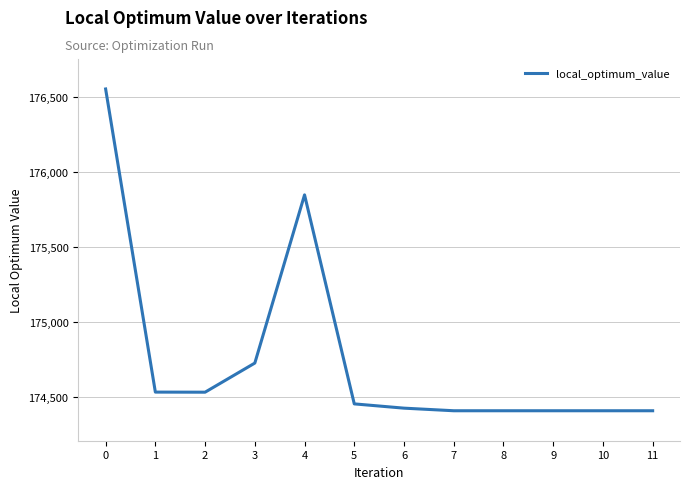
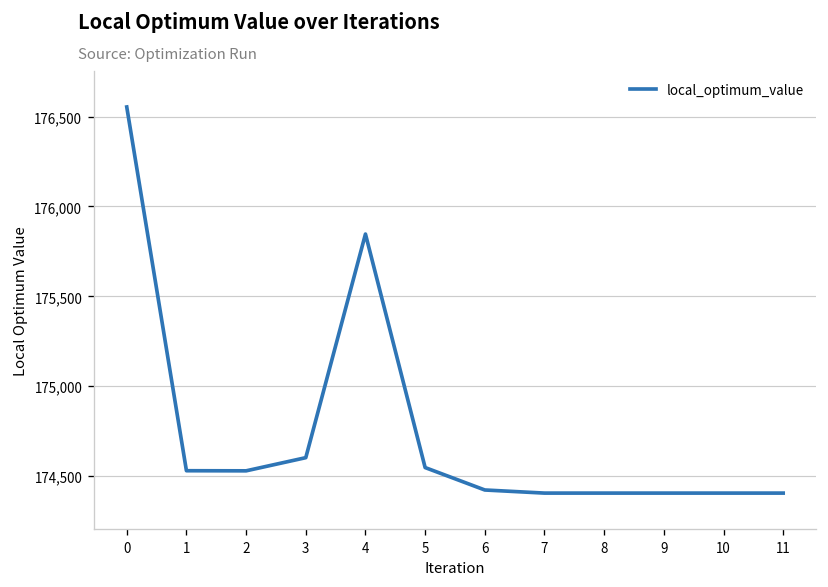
  {
    "0": "176,550",
    "1": "174,530",
    "2": "174,530",
-   "3": "174,720",
+   "3": "174,600",
    "4": "175,850",
-   "5": "174,450",
+   "5": "174,550",
    "6": "174,420",
    "7": "174,410",
    "8": "174,410",
    "9": "174,410",
    "10": "174,410",
    "11": "174,410"
  }
